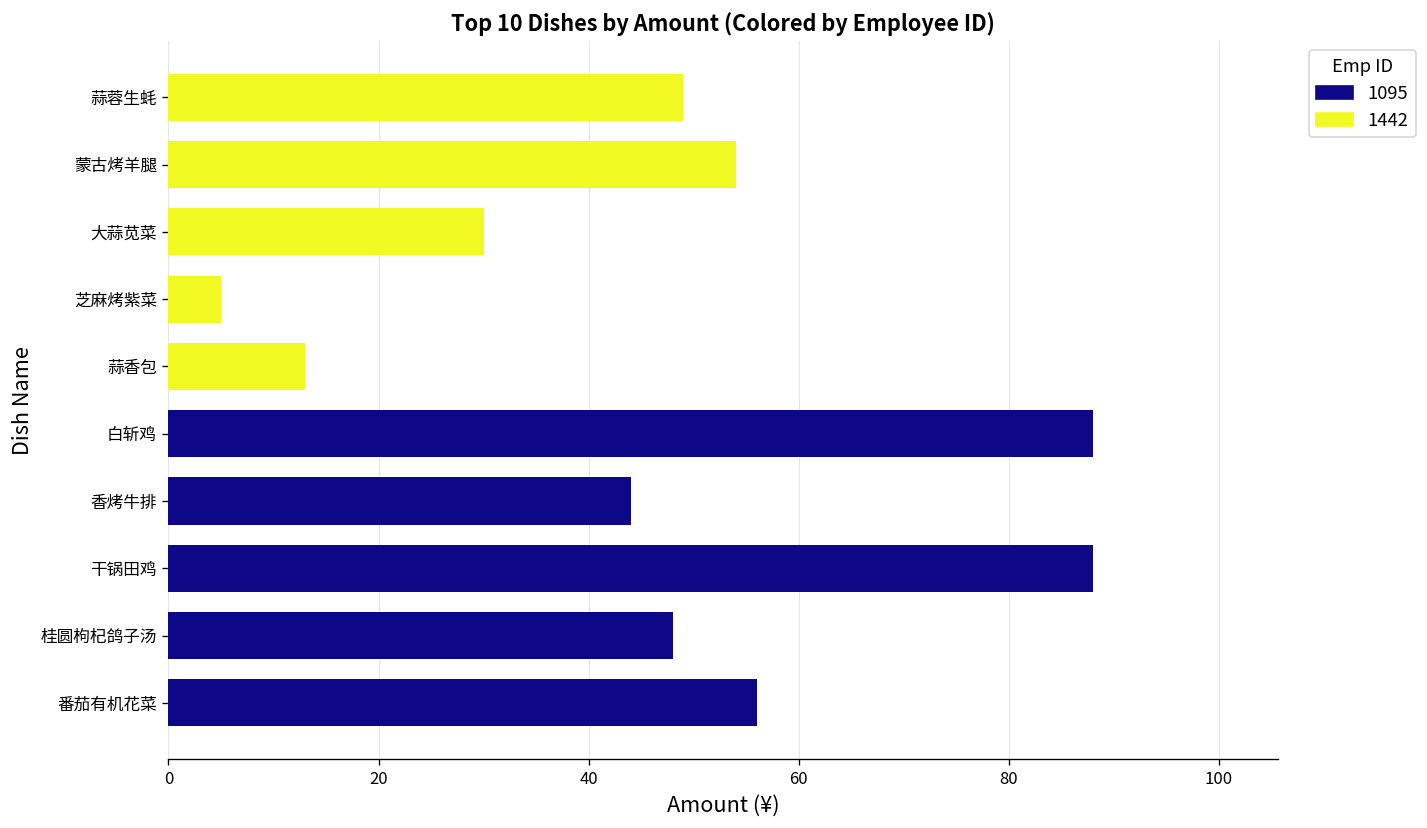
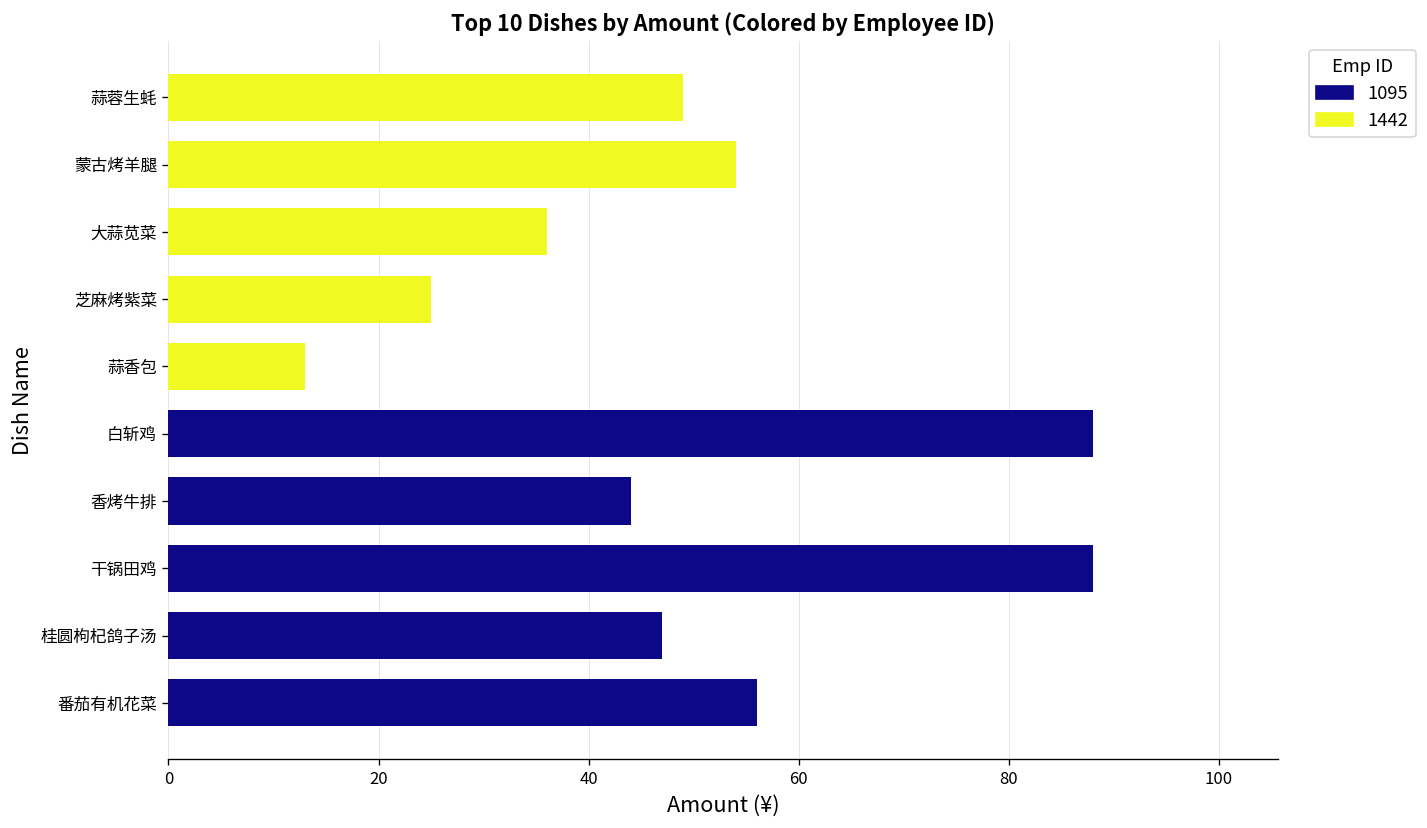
  {
    "蒜蓉生蚝": 49,
    "蒙古烤羊腿": 54,
-   "大蒜苋菜": 30,
-   "芝麻烤紫菜": 5,
+   "大蒜苋菜": 36,
+   "芝麻烤紫菜": 25,
    "蒜香包": 13,
    "白斩鸡": 88,
    "香烤牛排": 44,
    "干锅田鸡": 88,
-   "桂圆枸杞鸽子汤": 48,
+   "桂圆枸杞鸽子汤": 47,
    "番茄有机花菜": 56
  }
